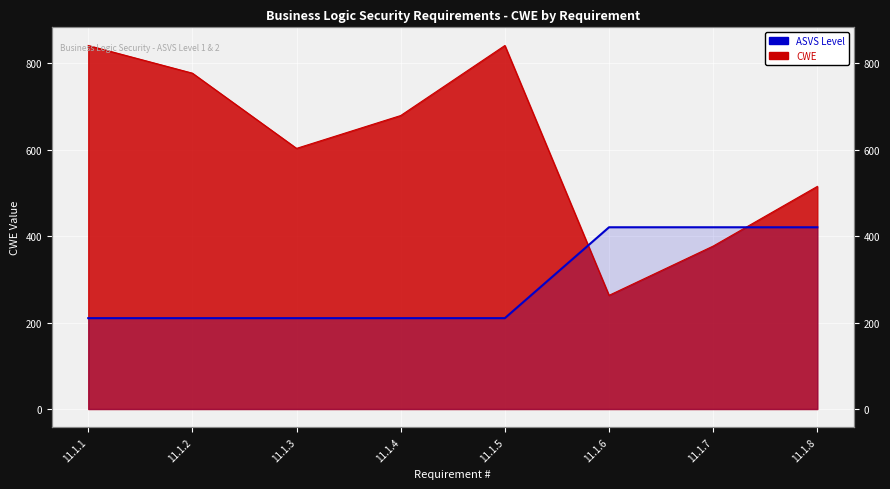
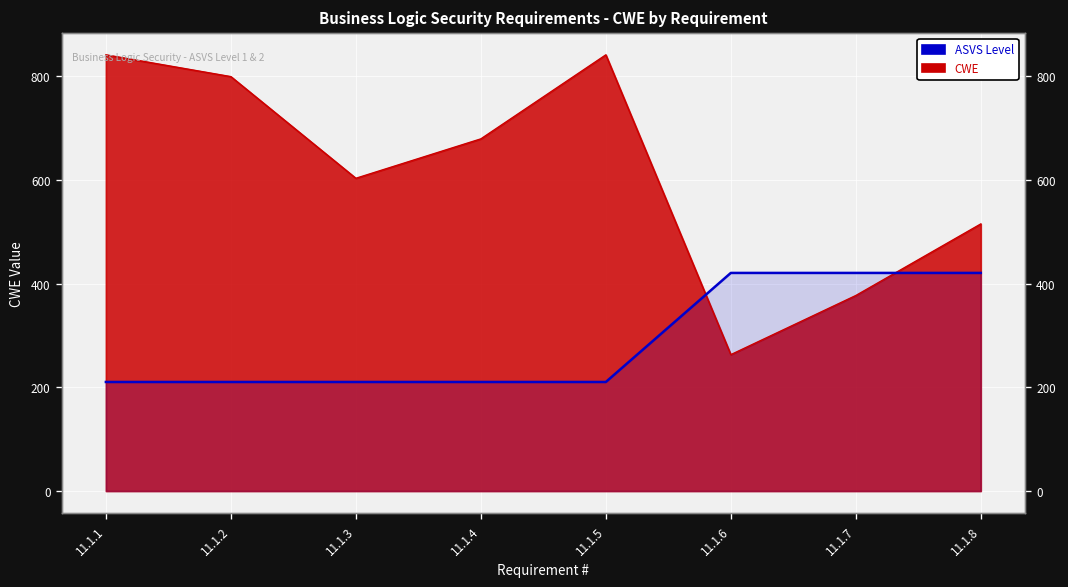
  {
    "CWE": {
-     "11.1.2": 780,
+     "11.1.2": 800,
      "11.1.3": 600,
      "11.1.4": 680,
      "11.1.5": 840,
      "11.1.6": 260,
      "11.1.7": 380,
      "11.1.8": 520
    },
    "ASVS Level": {
      "11.1.1": 210,
      "11.1.2": 210,
      "11.1.3": 210,
      "11.1.4": 210,
      "11.1.5": 210,
      "11.1.6": 420,
      "11.1.7": 420,
      "11.1.8": 420
    }
  }
